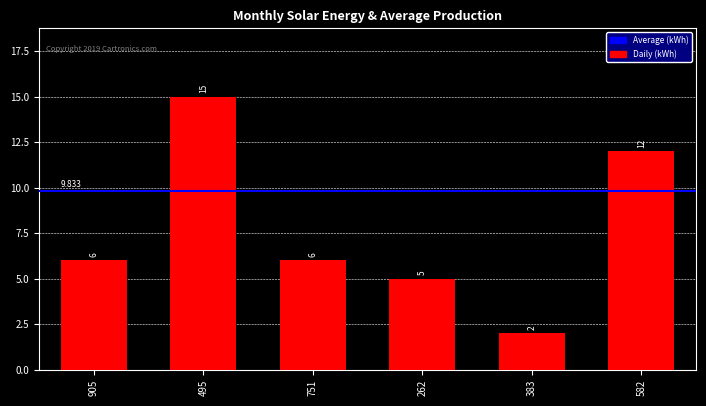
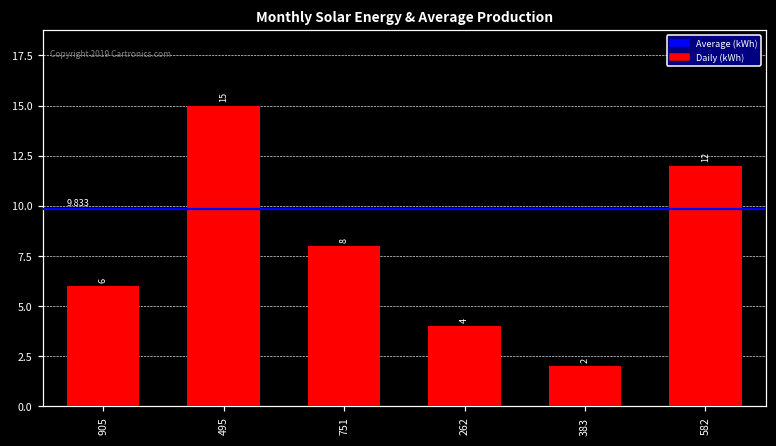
  {
    "905": 6,
    "495": 15,
-   "751": 6,
-   "262": 5,
+   "751": 8,
+   "262": 4,
    "383": 2,
    "582": 12
  }
